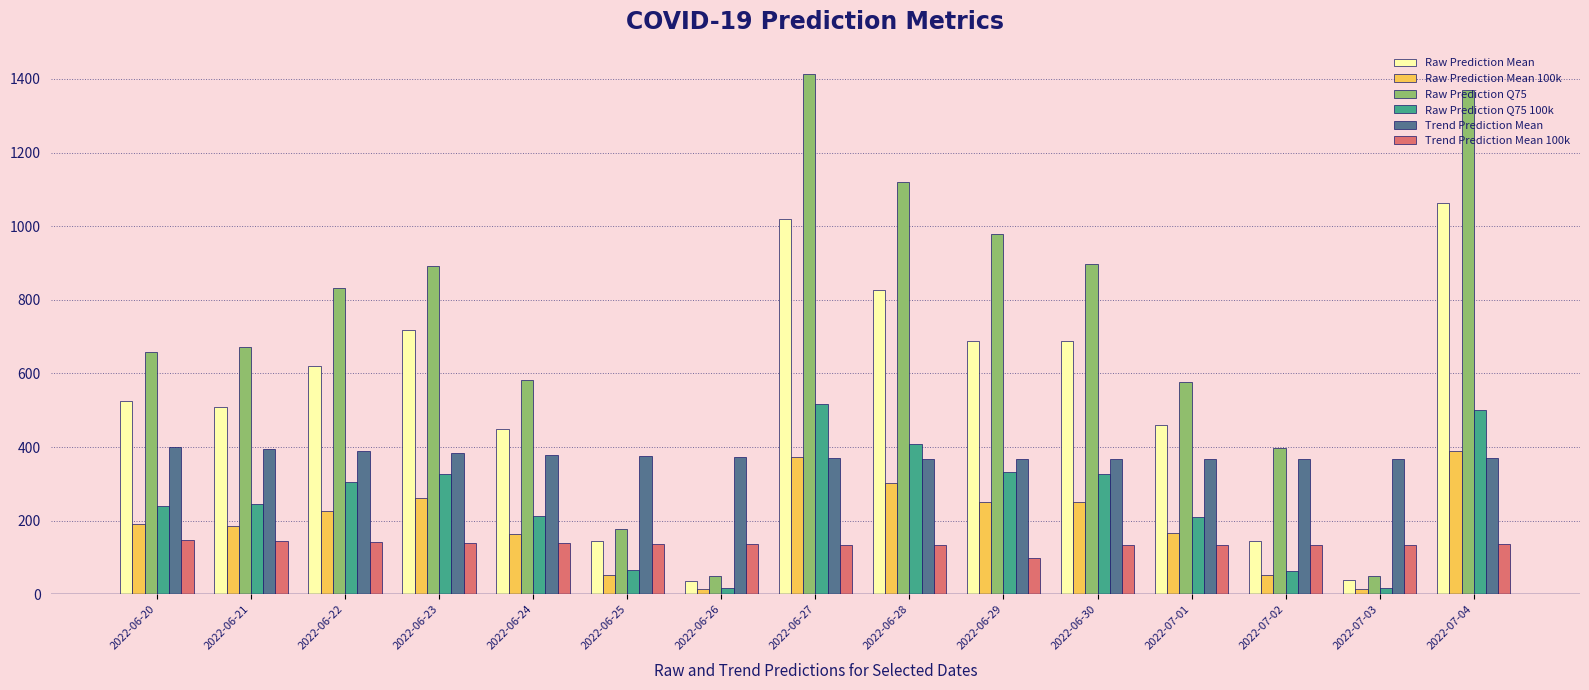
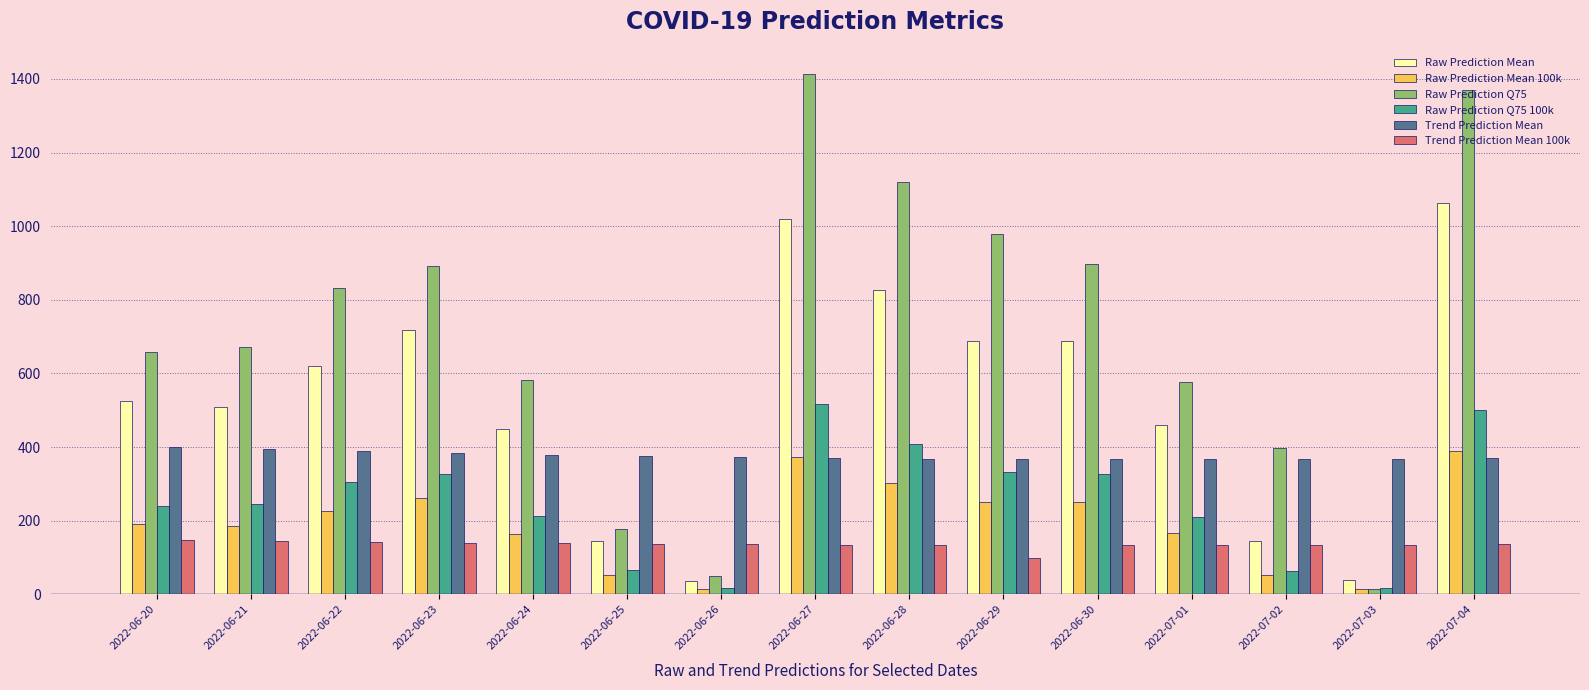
  {
    "Raw Prediction Mean": {
      "2022-06-20": 520,
      "2022-06-21": 510,
      "2022-06-22": 620,
      "2022-06-23": 720,
      "2022-06-24": 450,
      "2022-06-25": 140,
      "2022-06-26": 40,
      "2022-06-27": 1020,
      "2022-06-28": 830,
      "2022-06-29": 690,
      "2022-06-30": 690,
      "2022-07-01": 460,
      "2022-07-02": 140,
      "2022-07-03": 40,
      "2022-07-04": 1060
    },
    "Raw Prediction Mean 100k": {
      "2022-06-20": 190,
      "2022-06-21": 190,
      "2022-06-22": 230,
      "2022-06-23": 260,
      "2022-06-24": 160,
      "2022-06-25": 50,
      "2022-06-26": 10,
      "2022-06-27": 370,
      "2022-06-28": 300,
      "2022-06-29": 250,
      "2022-06-30": 250,
      "2022-07-01": 170,
      "2022-07-02": 50,
      "2022-07-03": 10,
      "2022-07-04": 390
    },
    "Raw Prediction Q75": {
      "2022-06-20": 660,
      "2022-06-21": 670,
      "2022-06-22": 830,
      "2022-06-23": 890,
      "2022-06-24": 580,
      "2022-06-25": 180,
      "2022-06-26": 50,
      "2022-06-27": 1410,
      "2022-06-28": 1120,
      "2022-06-29": 980,
      "2022-06-30": 900,
      "2022-07-01": 580,
      "2022-07-02": 400,
-     "2022-07-03": 50
+     "2022-07-03": 20
    },
    "Trend Prediction Mean 100k": {
      "2022-06-20": 150,
      "2022-06-21": 140,
      "2022-06-22": 140,
      "2022-06-23": 140,
      "2022-06-24": 140,
      "2022-06-25": 140,
      "2022-06-26": 140,
      "2022-06-27": 140,
      "2022-06-28": 130,
      "2022-06-29": 100,
      "2022-06-30": 130,
      "2022-07-01": 130,
      "2022-07-02": 130,
      "2022-07-03": 130,
      "2022-07-04": 140
    }
  }
